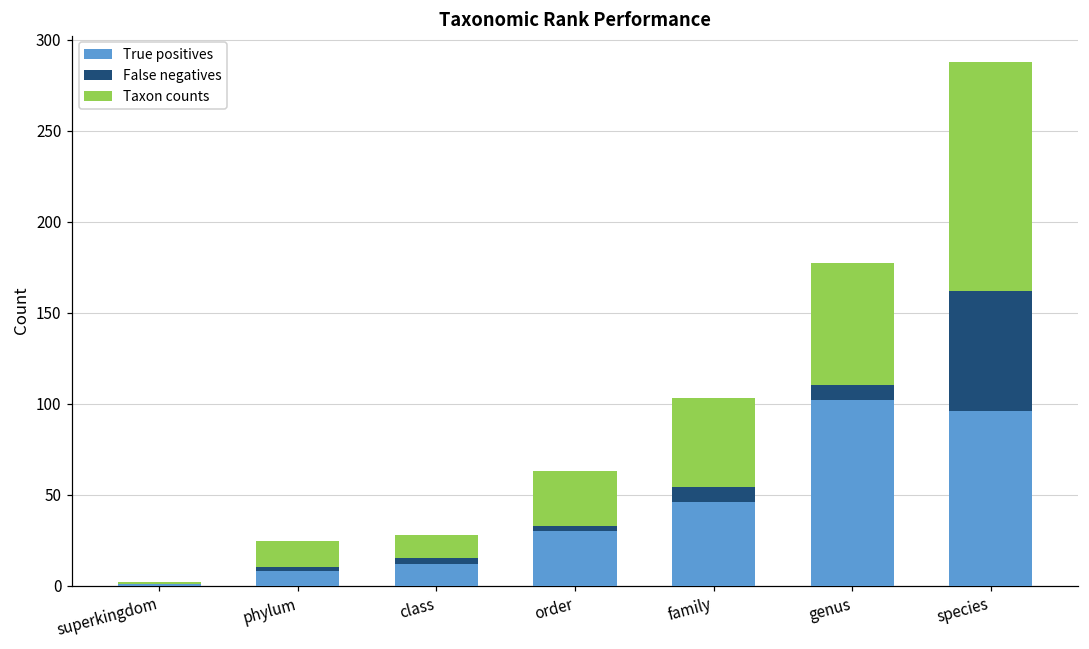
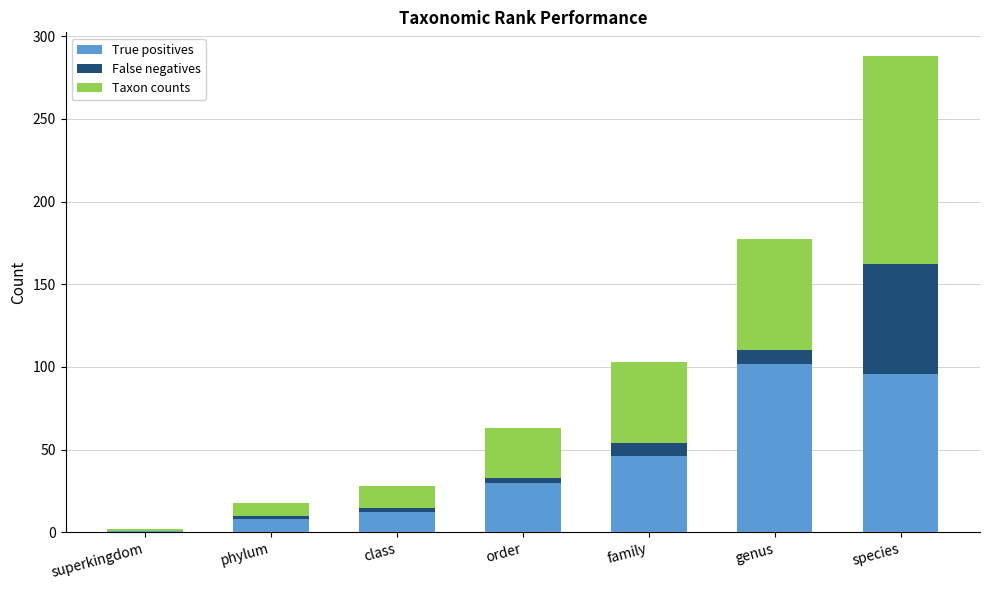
  {
    "True positives": {
      "phylum": 8,
      "class": 12,
      "order": 30,
      "family": 46,
      "genus": 102,
      "species": 96
    },
    "False negatives": {
      "superkingdom": 0,
      "phylum": 2,
      "class": 3,
      "order": 3,
      "family": 8,
      "genus": 9,
      "species": 66
    },
    "Taxon counts": {
-     "phylum": 15,
+     "phylum": 8,
      "class": 13,
      "order": 30,
      "family": 49,
      "genus": 67,
      "species": 126
    }
  }
